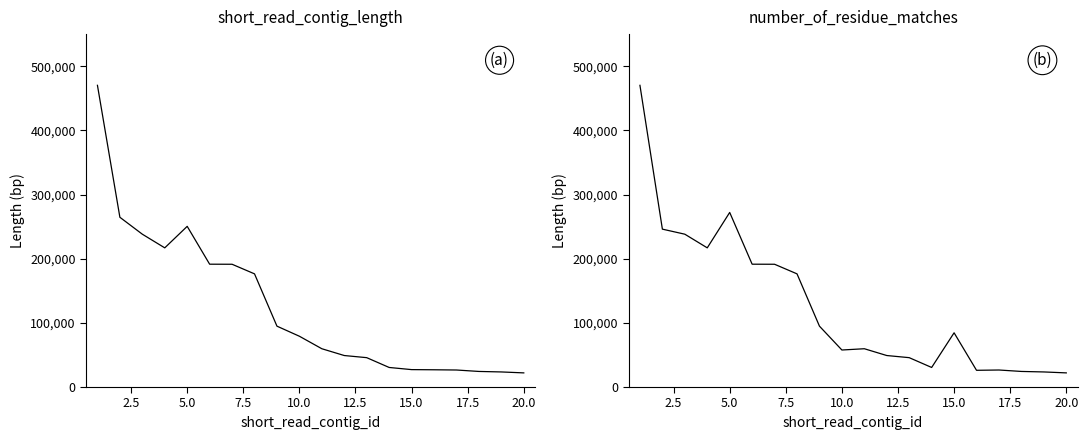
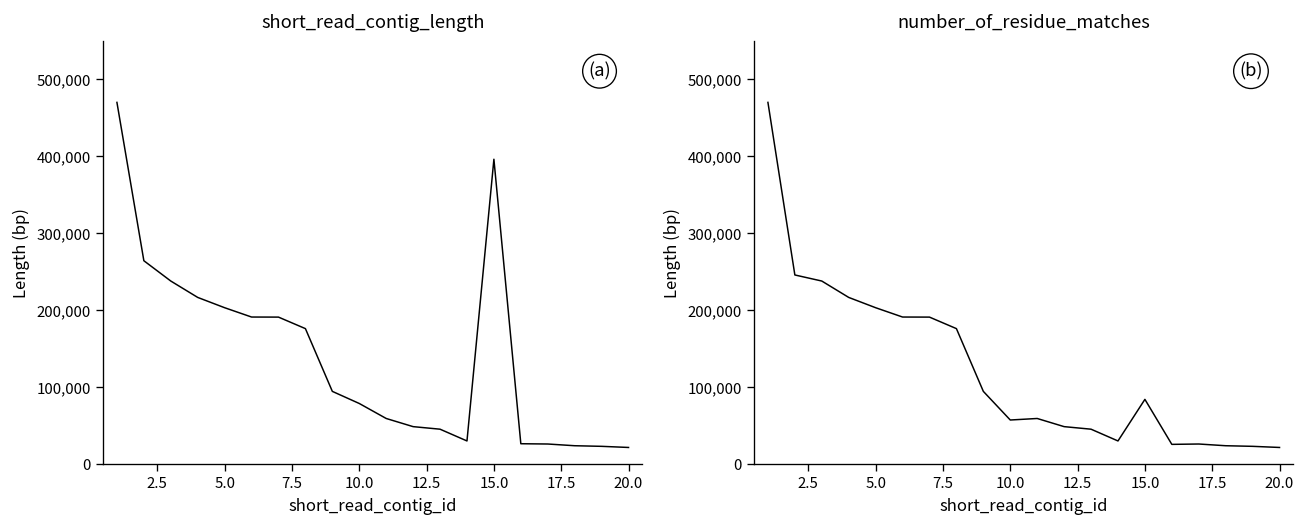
  {
    "short_read_contig_length": {
-     "5.0": "250,000",
+     "5.0": "200,000",
      "10.0": "80,000",
-     "15.0": "30,000",
+     "15.0": "400,000",
      "20.0": "20,000"
    },
    "number_of_residue_matches": {
-     "5.0": "270,000",
+     "5.0": "200,000",
      "10.0": "60,000",
      "15.0": "80,000",
      "20.0": "20,000"
    }
  }
